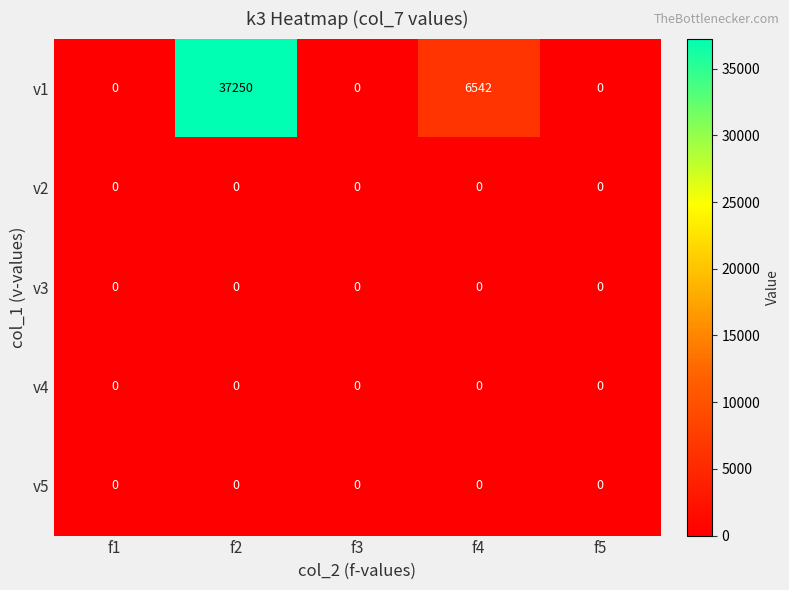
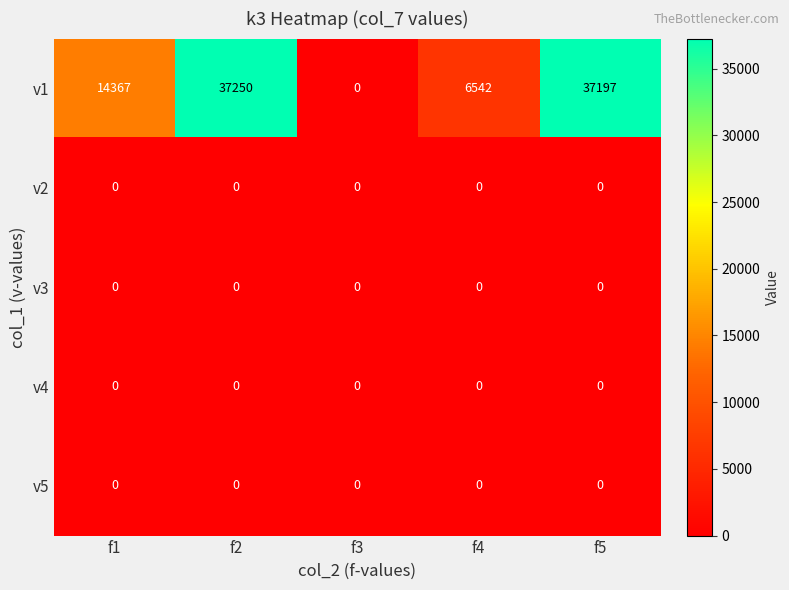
  {
    "v1": {
-     "f1": 0,
+     "f1": 14367,
      "f2": 37250,
      "f3": 0,
      "f4": 6542,
-     "f5": 0
+     "f5": 37197
    },
    "v2": {
      "f1": 0,
      "f2": 0,
      "f3": 0,
      "f4": 0,
      "f5": 0
    },
    "v3": {
      "f1": 0,
      "f2": 0,
      "f3": 0,
      "f4": 0,
      "f5": 0
    },
    "v4": {
      "f1": 0,
      "f2": 0,
      "f3": 0,
      "f4": 0,
      "f5": 0
    },
    "v5": {
      "f1": 0,
      "f2": 0,
      "f3": 0,
      "f4": 0,
      "f5": 0
    }
  }
